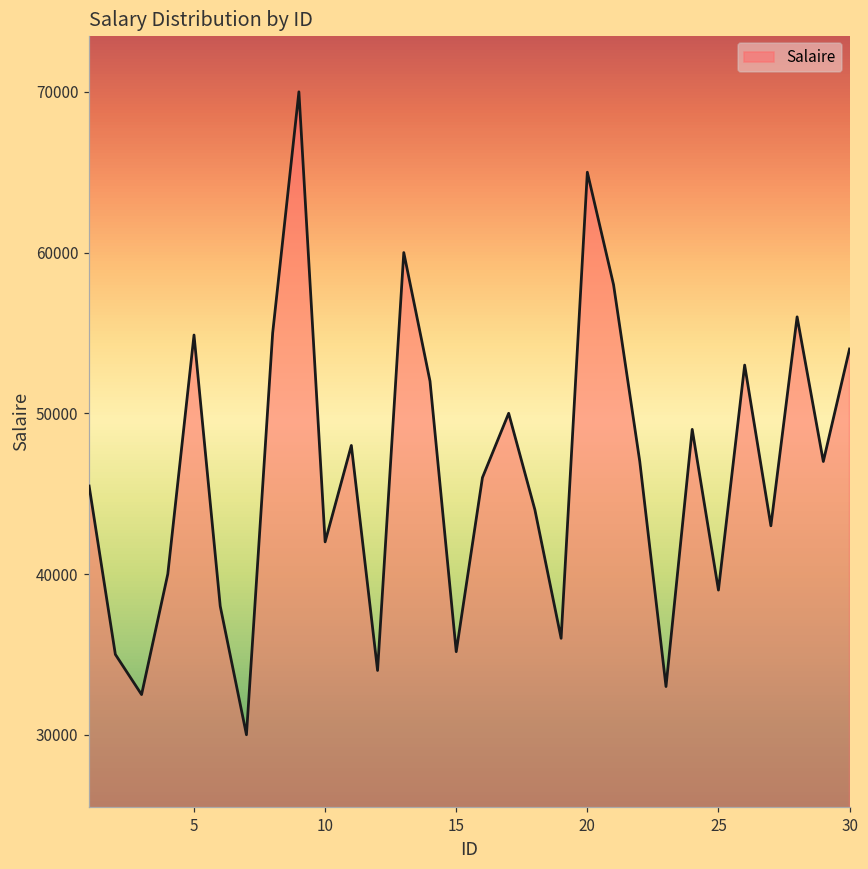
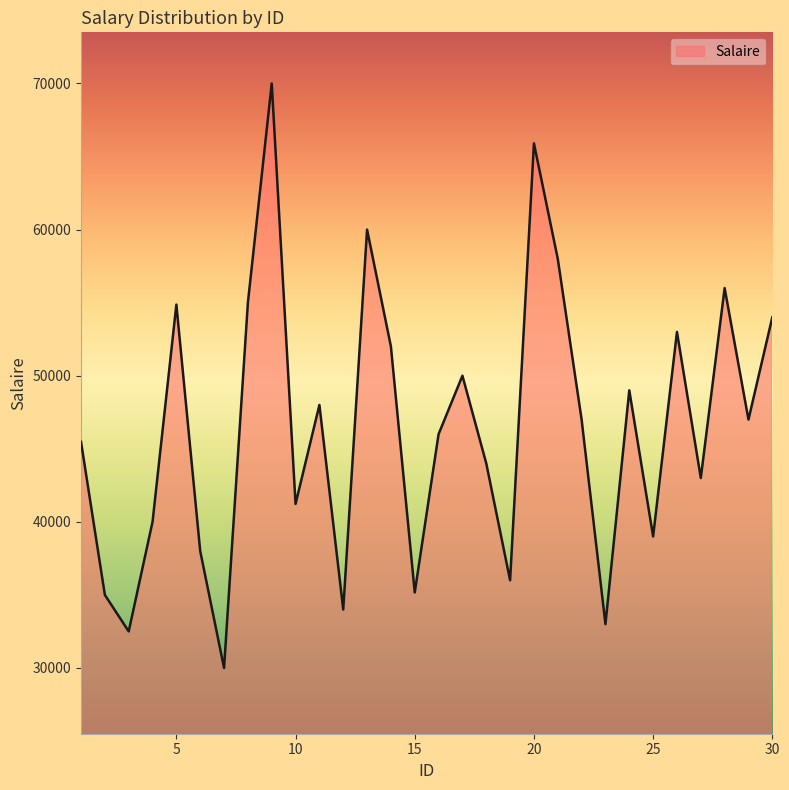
  {
    "5": 54900,
-   "10": 42000,
+   "10": 41200,
    "15": 35200,
-   "20": 65000,
+   "20": 65900,
    "25": 39000,
    "30": 54000
  }
